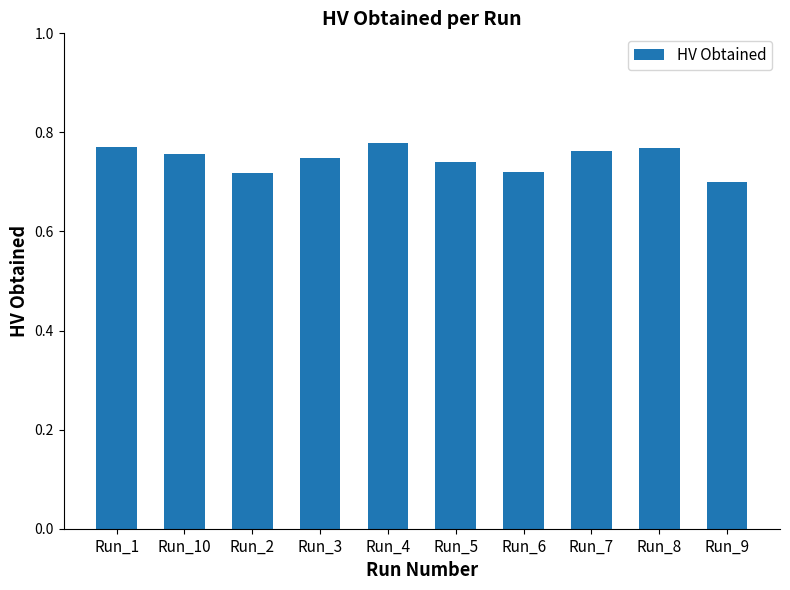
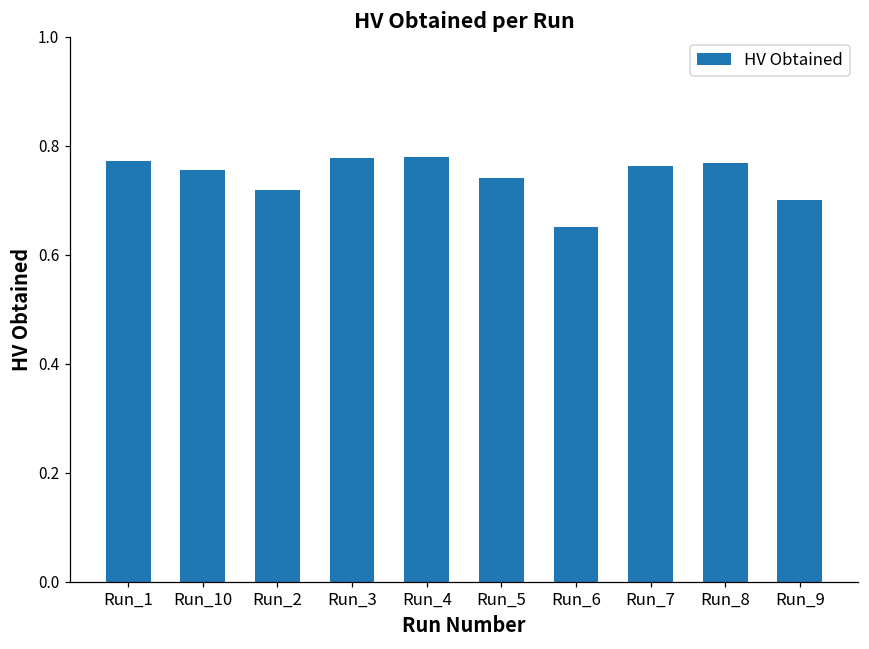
  {
    "Run_1": 0.77,
    "Run_10": 0.76,
    "Run_2": 0.72,
-   "Run_3": 0.75,
+   "Run_3": 0.78,
    "Run_4": 0.78,
    "Run_5": 0.74,
-   "Run_6": 0.72,
+   "Run_6": 0.65,
    "Run_7": 0.76,
    "Run_8": 0.77,
    "Run_9": 0.70
  }
